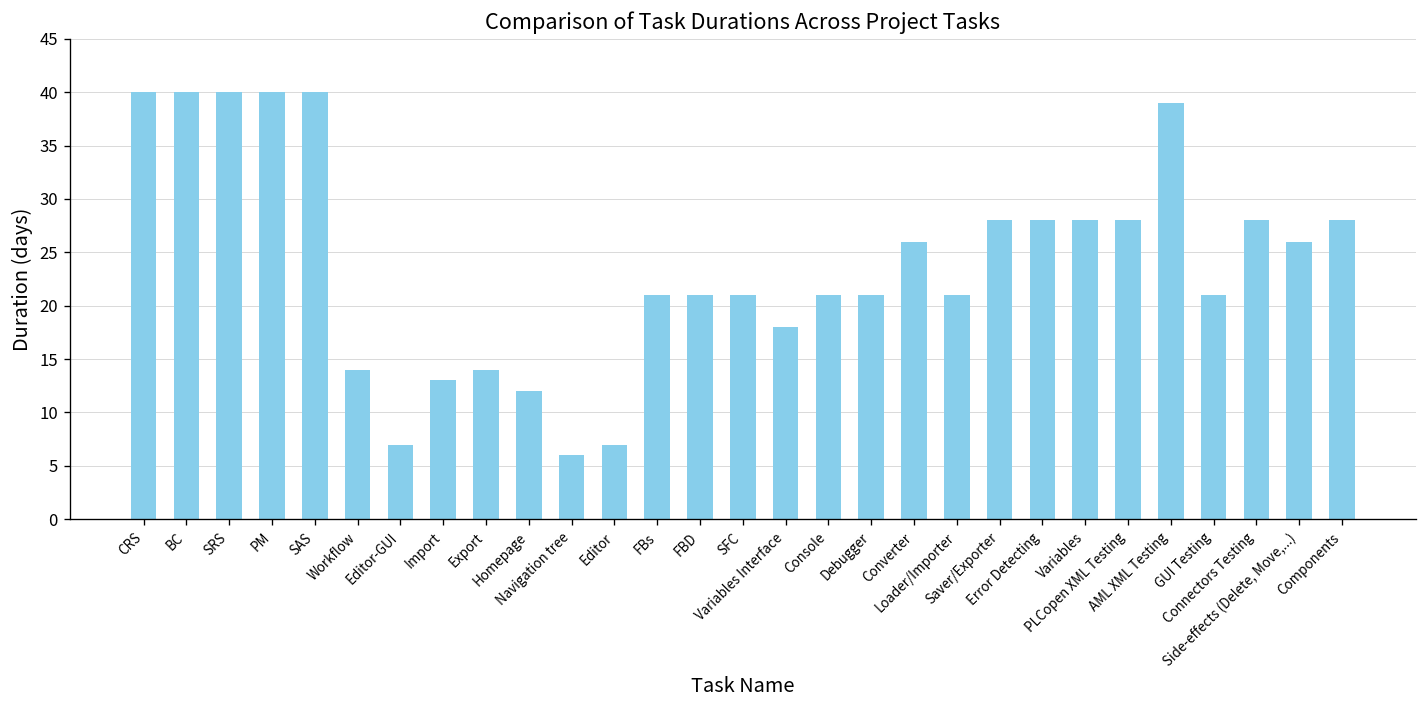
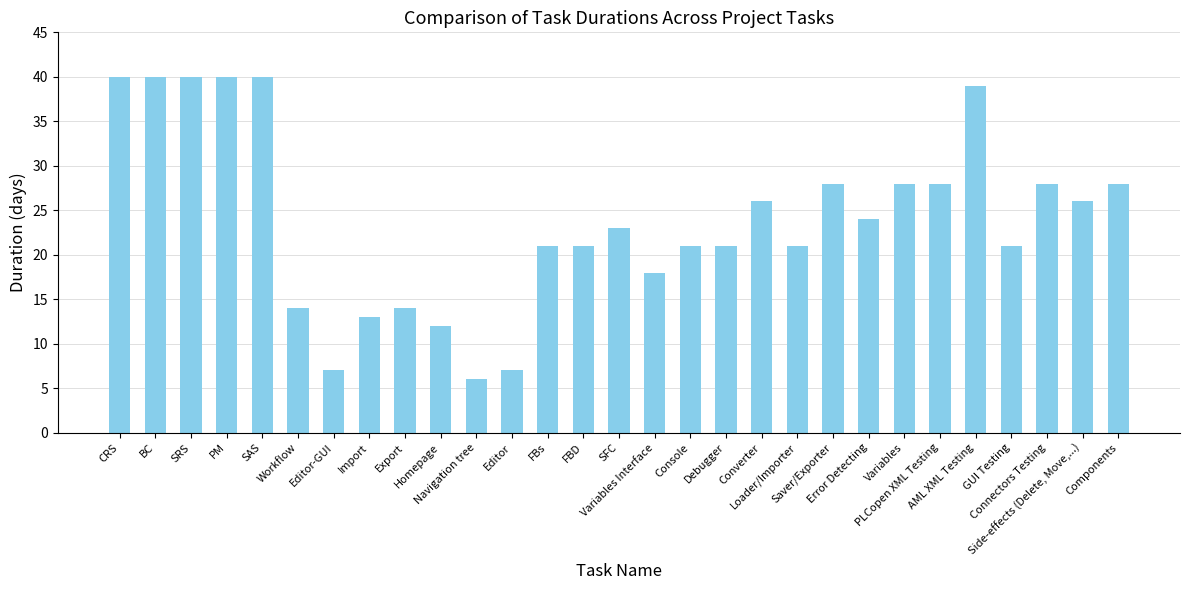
  {
    "CRS": 40,
    "BC": 40,
    "SRS": 40,
    "PM": 40,
    "SAS": 40,
    "Workflow": 14,
    "Editor-GUI": 7,
    "Import": 13,
    "Export": 14,
    "Homepage": 12,
    "Navigation tree": 6,
    "Editor": 7,
    "FBs": 21,
    "FBD": 21,
-   "SFC": 21,
+   "SFC": 23,
    "Variables Interface": 18,
    "Console": 21,
    "Debugger": 21,
    "Converter": 26,
    "Loader/Importer": 21,
    "Saver/Exporter": 28,
-   "Error Detecting": 28,
+   "Error Detecting": 24,
    "Variables": 28,
    "PLCopen XML Testing": 28,
    "AML XML Testing": 39,
    "GUI Testing": 21,
    "Connectors Testing": 28,
    "Side-effects (Delete, Move,...)": 26,
    "Components": 28
  }
